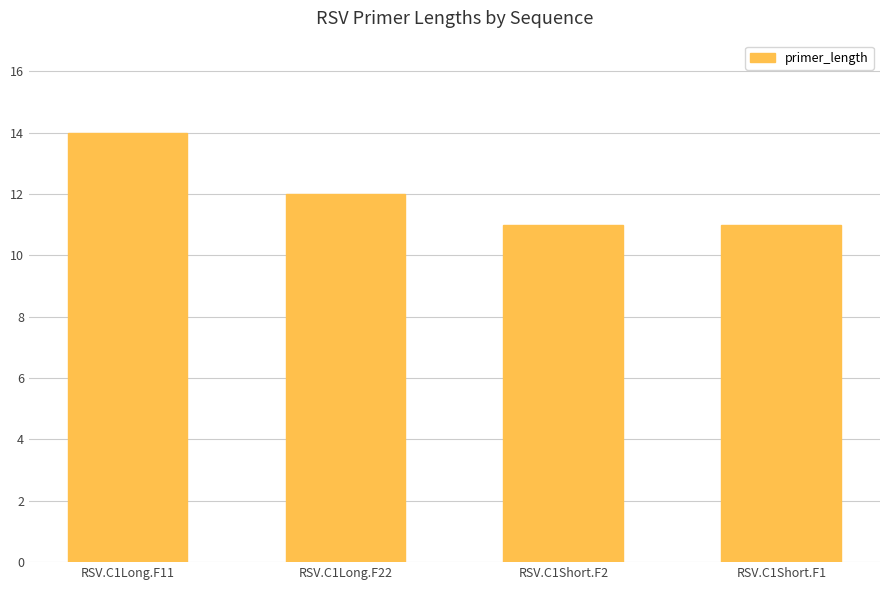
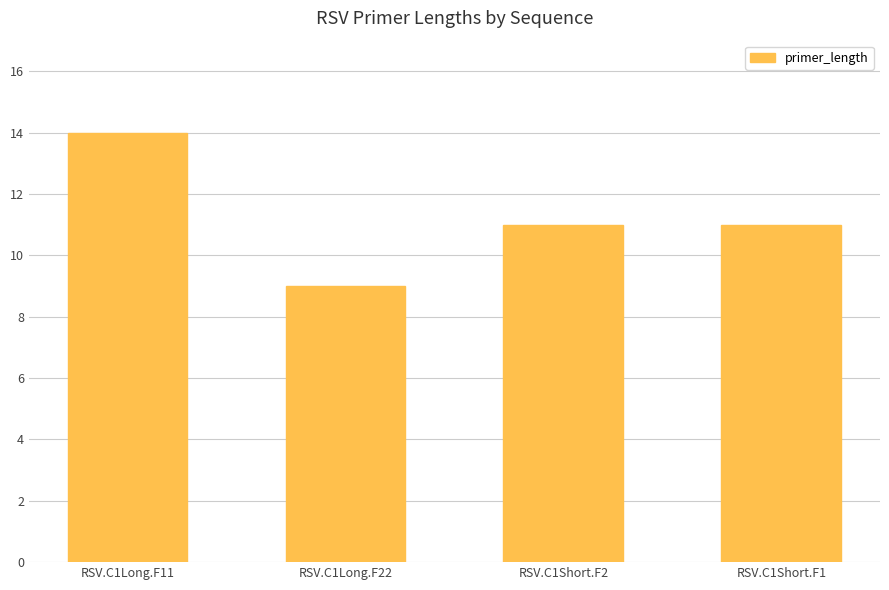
  {
    "RSV.C1Long.F11": 14,
-   "RSV.C1Long.F22": 12,
+   "RSV.C1Long.F22": 9,
    "RSV.C1Short.F2": 11,
    "RSV.C1Short.F1": 11
  }
